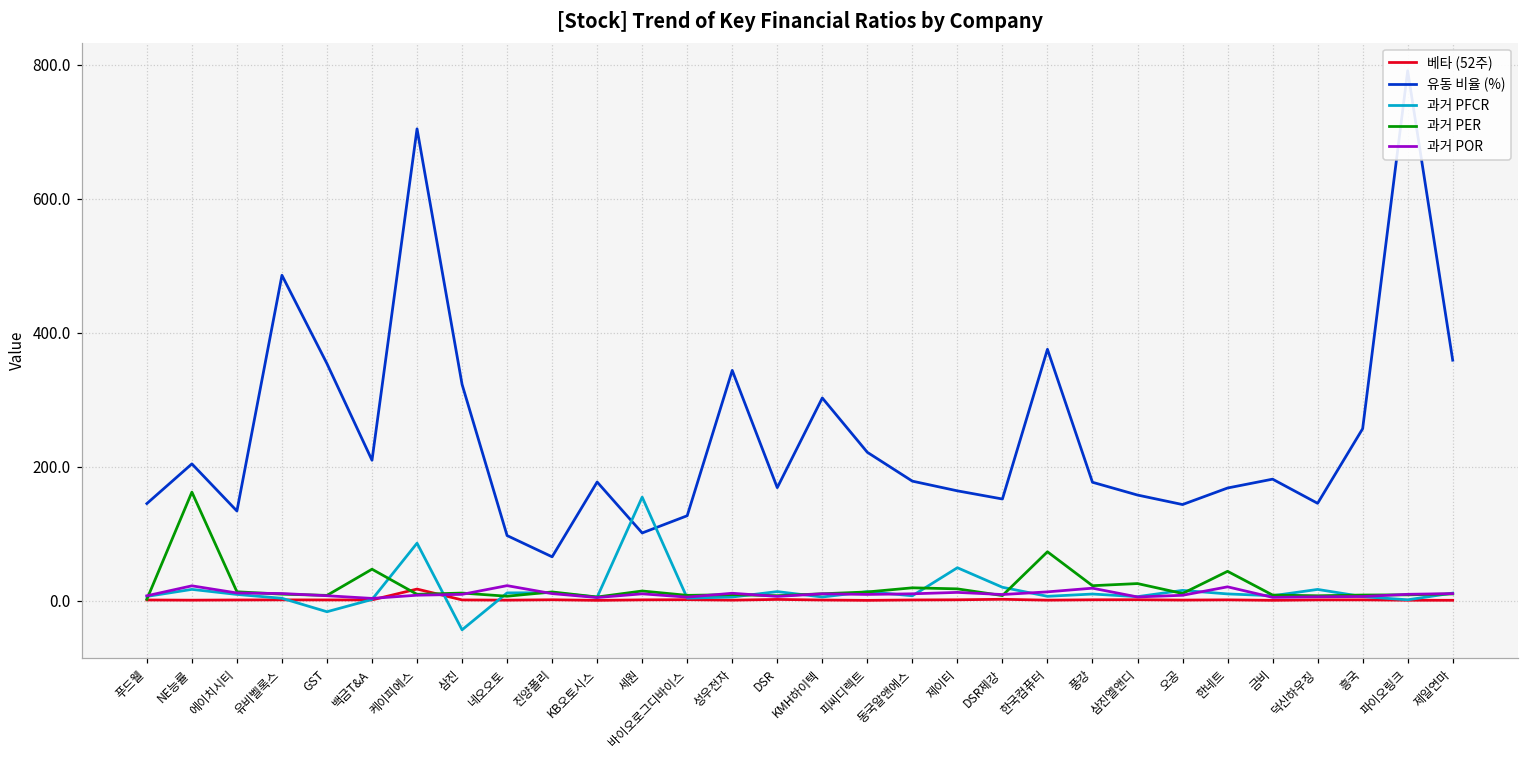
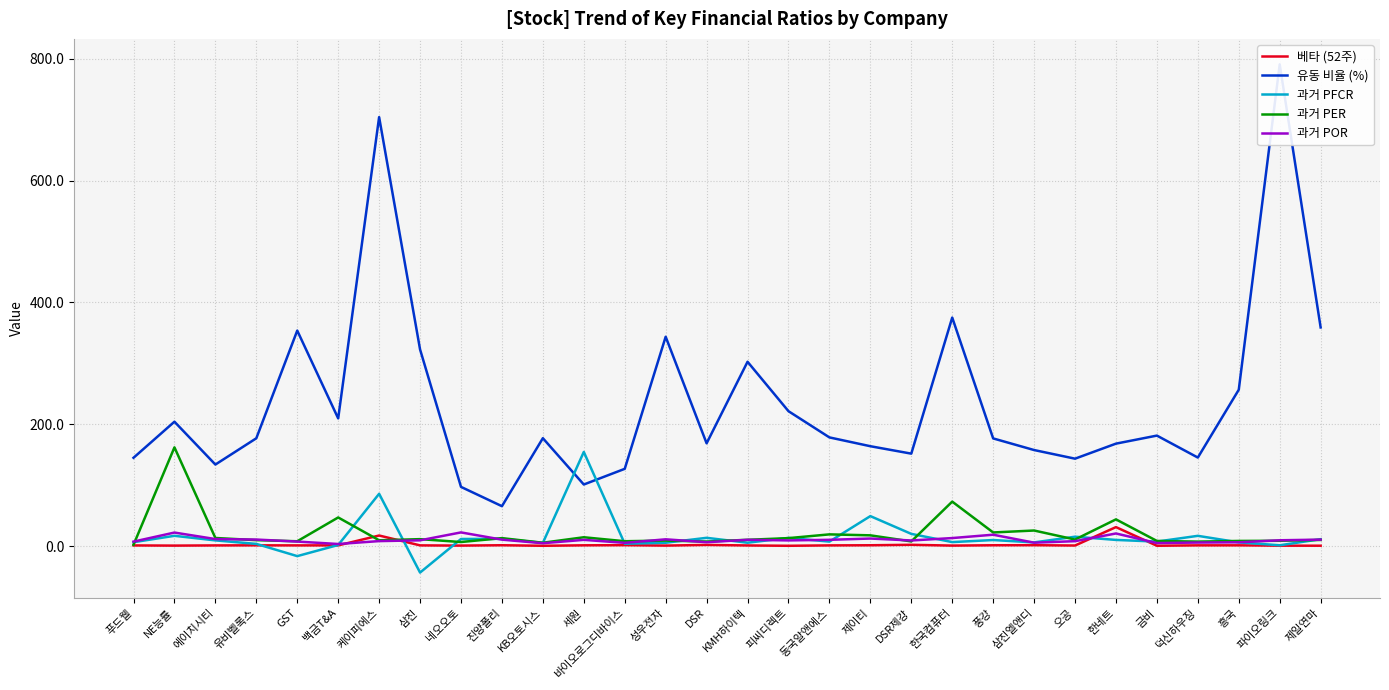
  {
    "베타 (52주)": {
      "NE능률": 0,
      "에이치시티": 0,
      "GST": 0,
      "케이피에스": 20,
      "삼진": 0,
      "네오오토": 0,
      "진양폴리": 0,
      "KB오토시스": 0,
      "세원": 0,
      "성우전자": 0,
      "DSR": 0,
      "KMH하이텍": 0,
      "피씨디렉트": 0,
      "동국알앤에스": 0,
      "제이티": 0,
      "DSR제강": 0,
      "한국컴퓨터": 0,
      "풍강": 0,
      "오공": 0,
-     "한네트": 0,
+     "한네트": 30,
      "금비": 0,
      "덕신하우징": 0,
      "흥국": 0,
      "제일연마": 0
    },
    "유동 비율 (%)": {
      "푸드웰": 140,
      "NE능률": 200,
      "에이치시티": 130,
-     "유비벨록스": 490,
+     "유비벨록스": 180,
      "GST": 350,
      "백금T&A": 210,
      "케이피에스": 700,
      "삼진": 320,
      "네오오토": 100,
      "진양폴리": 70,
      "KB오토시스": 180,
      "세원": 100,
      "바이오로그디바이스": 130,
      "성우전자": 340,
      "DSR": 170,
      "KMH하이텍": 300,
      "피씨디렉트": 220,
      "동국알앤에스": 180,
      "제이티": 160,
      "DSR제강": 150,
      "한국컴퓨터": 380,
      "풍강": 180,
      "삼진엘앤디": 160,
      "오공": 140,
      "한네트": 170,
      "금비": 180,
      "덕신하우징": 150,
      "흥국": 260,
      "제일연마": 360
    },
    "과거 PFCR": {
      "NE능률": 20,
      "GST": -20,
      "케이피에스": 90,
      "삼진": -40,
      "네오오토": 10,
      "세원": 150,
      "DSR": 10,
      "KMH하이텍": 10,
      "제이티": 50,
      "DSR제강": 20,
      "한국컴퓨터": 10,
      "풍강": 10,
      "오공": 20,
      "한네트": 10,
      "덕신하우징": 20
    },
    "과거 PER": {
      "NE능률": 160,
      "백금T&A": 50,
      "네오오토": 10,
      "동국알앤에스": 20,
      "제이티": 20,
      "한국컴퓨터": 70,
      "삼진엘앤디": 30,
      "한네트": 40
    },
    "과거 POR": {
      "NE능률": 20,
      "네오오토": 20,
      "제이티": 10,
      "한국컴퓨터": 10,
      "한네트": 20
    }
  }
